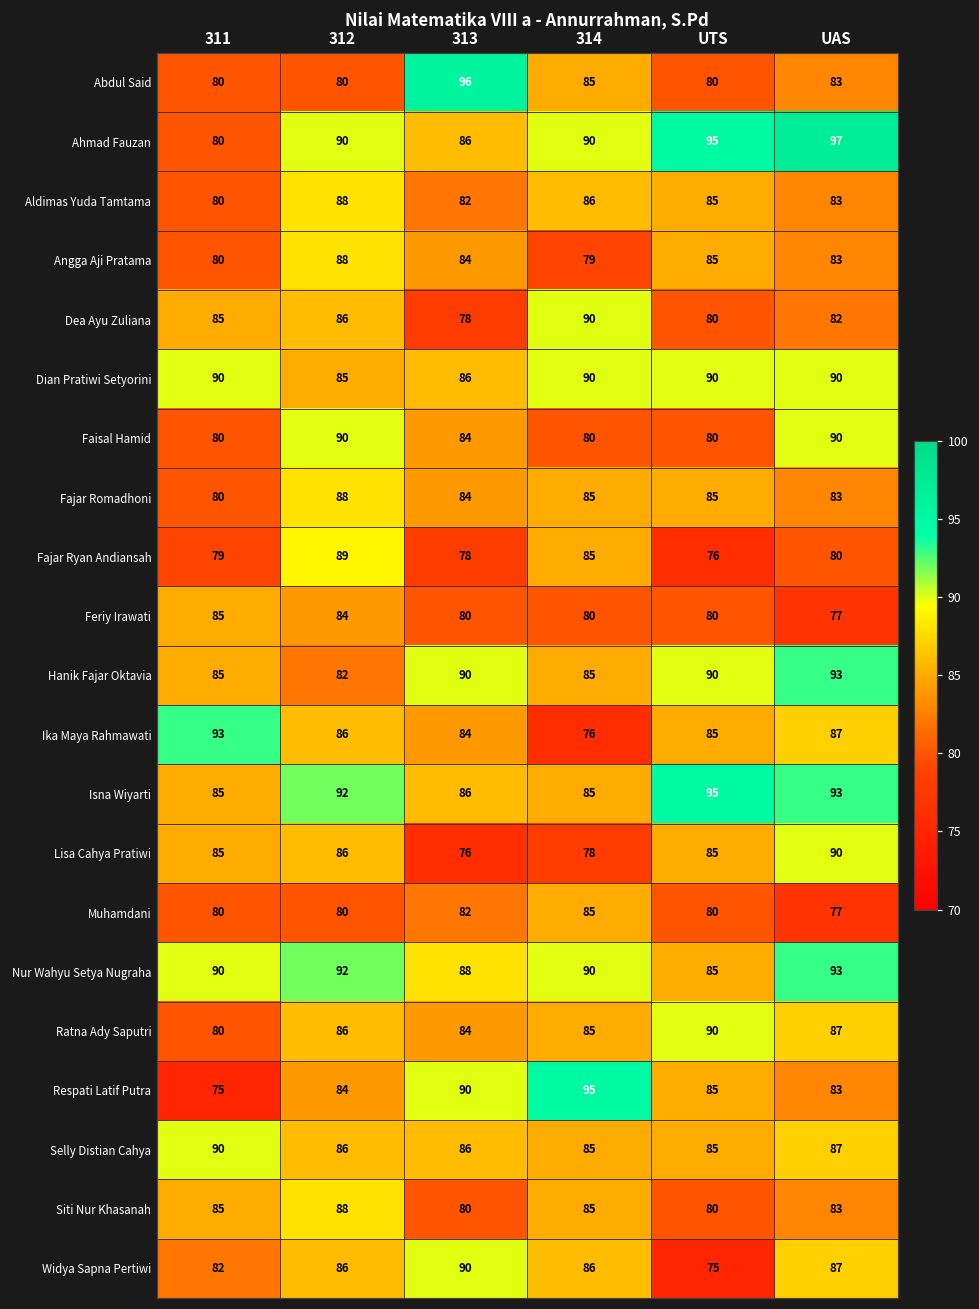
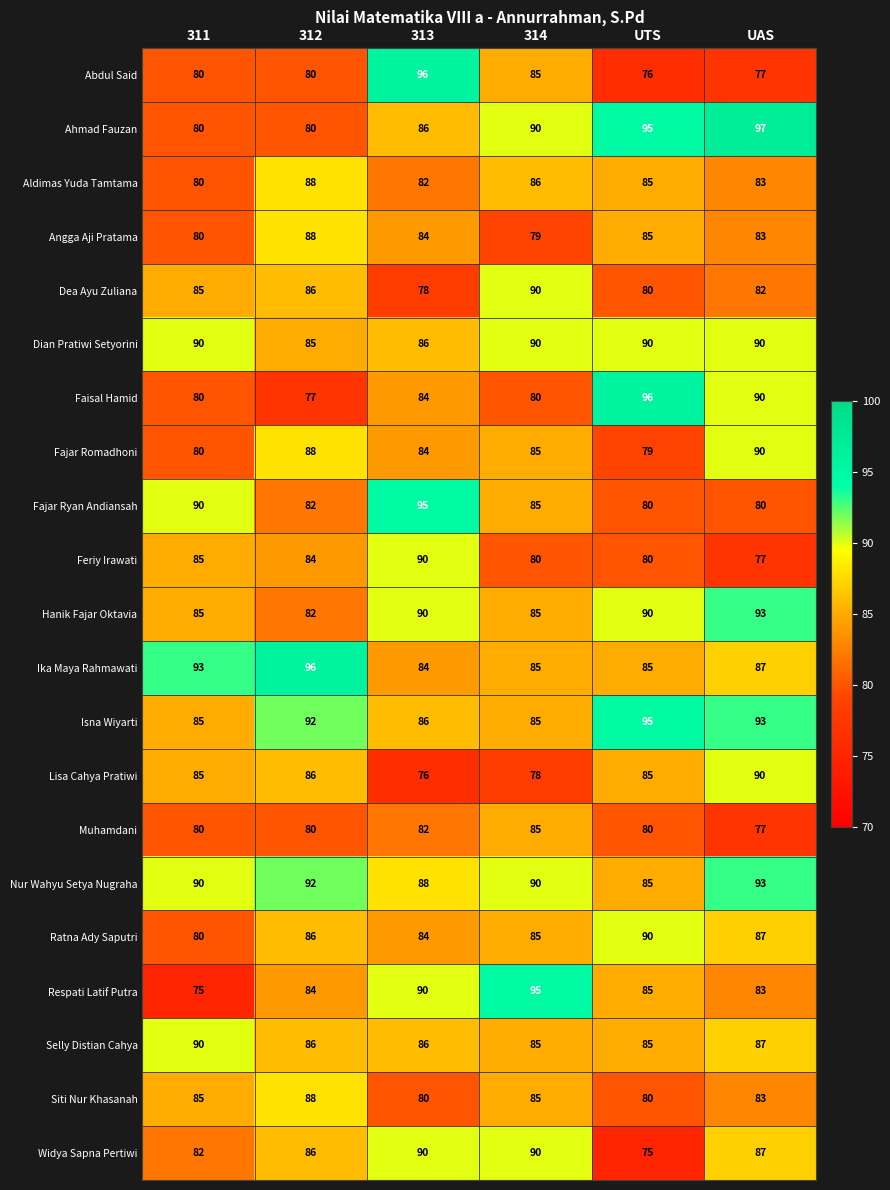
  {
    "Abdul Said": {
      "311": 80,
      "312": 80,
      "313": 96,
      "314": 85,
-     "UTS": 80,
-     "UAS": 83
+     "UTS": 76,
+     "UAS": 77
    },
    "Ahmad Fauzan": {
      "311": 80,
-     "312": 90,
+     "312": 80,
      "313": 86,
      "314": 90,
      "UTS": 95,
      "UAS": 97
    },
    "Aldimas Yuda Tamtama": {
      "311": 80,
      "312": 88,
      "313": 82,
      "314": 86,
      "UTS": 85,
      "UAS": 83
    },
    "Angga Aji Pratama": {
      "311": 80,
      "312": 88,
      "313": 84,
      "314": 79,
      "UTS": 85,
      "UAS": 83
    },
    "Dea Ayu Zuliana": {
      "311": 85,
      "312": 86,
      "313": 78,
      "314": 90,
      "UTS": 80,
      "UAS": 82
    },
    "Dian Pratiwi Setyorini": {
      "311": 90,
      "312": 85,
      "313": 86,
      "314": 90,
      "UTS": 90,
      "UAS": 90
    },
    "Faisal Hamid": {
      "311": 80,
-     "312": 90,
+     "312": 77,
      "313": 84,
      "314": 80,
-     "UTS": 80,
+     "UTS": 96,
      "UAS": 90
    },
    "Fajar Romadhoni": {
      "311": 80,
      "312": 88,
      "313": 84,
      "314": 85,
-     "UTS": 85,
-     "UAS": 83
+     "UTS": 79,
+     "UAS": 90
    },
    "Fajar Ryan Andiansah": {
-     "311": 79,
-     "312": 89,
-     "313": 78,
+     "311": 90,
+     "312": 82,
+     "313": 95,
      "314": 85,
-     "UTS": 76,
+     "UTS": 80,
      "UAS": 80
    },
    "Feriy Irawati": {
      "311": 85,
      "312": 84,
-     "313": 80,
+     "313": 90,
      "314": 80,
      "UTS": 80,
      "UAS": 77
    },
    "Hanik Fajar Oktavia": {
      "311": 85,
      "312": 82,
      "313": 90,
      "314": 85,
      "UTS": 90,
      "UAS": 93
    },
    "Ika Maya Rahmawati": {
      "311": 93,
-     "312": 86,
+     "312": 96,
      "313": 84,
-     "314": 76,
+     "314": 85,
      "UTS": 85,
      "UAS": 87
    },
    "Isna Wiyarti": {
      "311": 85,
      "312": 92,
      "313": 86,
      "314": 85,
      "UTS": 95,
      "UAS": 93
    },
    "Lisa Cahya Pratiwi": {
      "311": 85,
      "312": 86,
      "313": 76,
      "314": 78,
      "UTS": 85,
      "UAS": 90
    },
    "Muhamdani": {
      "311": 80,
      "312": 80,
      "313": 82,
      "314": 85,
      "UTS": 80,
      "UAS": 77
    },
    "Nur Wahyu Setya Nugraha": {
      "311": 90,
      "312": 92,
      "313": 88,
      "314": 90,
      "UTS": 85,
      "UAS": 93
    },
    "Ratna Ady Saputri": {
      "311": 80,
      "312": 86,
      "313": 84,
      "314": 85,
      "UTS": 90,
      "UAS": 87
    },
    "Respati Latif Putra": {
      "311": 75,
      "312": 84,
      "313": 90,
      "314": 95,
      "UTS": 85,
      "UAS": 83
    },
    "Selly Distian Cahya": {
      "311": 90,
      "312": 86,
      "313": 86,
      "314": 85,
      "UTS": 85,
      "UAS": 87
    },
    "Siti Nur Khasanah": {
      "311": 85,
      "312": 88,
      "313": 80,
      "314": 85,
      "UTS": 80,
      "UAS": 83
    },
    "Widya Sapna Pertiwi": {
      "311": 82,
      "312": 86,
      "313": 90,
-     "314": 86,
+     "314": 90,
      "UTS": 75,
      "UAS": 87
    }
  }
